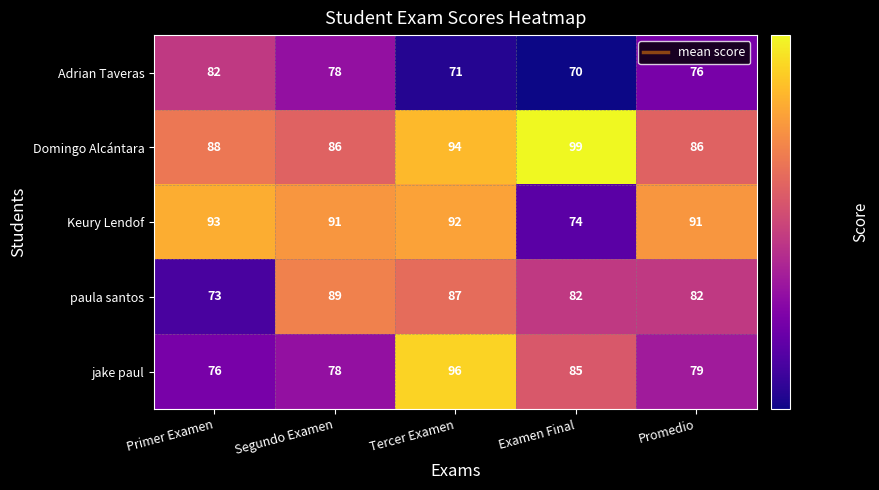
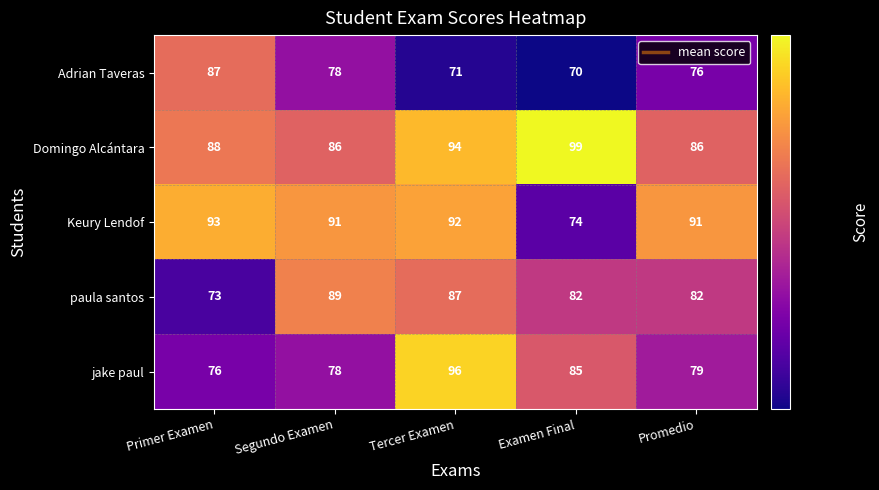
  {
    "Adrian Taveras": {
-     "Primer Examen": 82,
+     "Primer Examen": 87,
      "Segundo Examen": 78,
      "Tercer Examen": 71,
      "Examen Final": 70,
      "Promedio": 76
    },
    "Domingo Alcántara": {
      "Primer Examen": 88,
      "Segundo Examen": 86,
      "Tercer Examen": 94,
      "Examen Final": 99,
      "Promedio": 86
    },
    "Keury Lendof": {
      "Primer Examen": 93,
      "Segundo Examen": 91,
      "Tercer Examen": 92,
      "Examen Final": 74,
      "Promedio": 91
    },
    "paula santos": {
      "Primer Examen": 73,
      "Segundo Examen": 89,
      "Tercer Examen": 87,
      "Examen Final": 82,
      "Promedio": 82
    },
    "jake paul": {
      "Primer Examen": 76,
      "Segundo Examen": 78,
      "Tercer Examen": 96,
      "Examen Final": 85,
      "Promedio": 79
    }
  }
